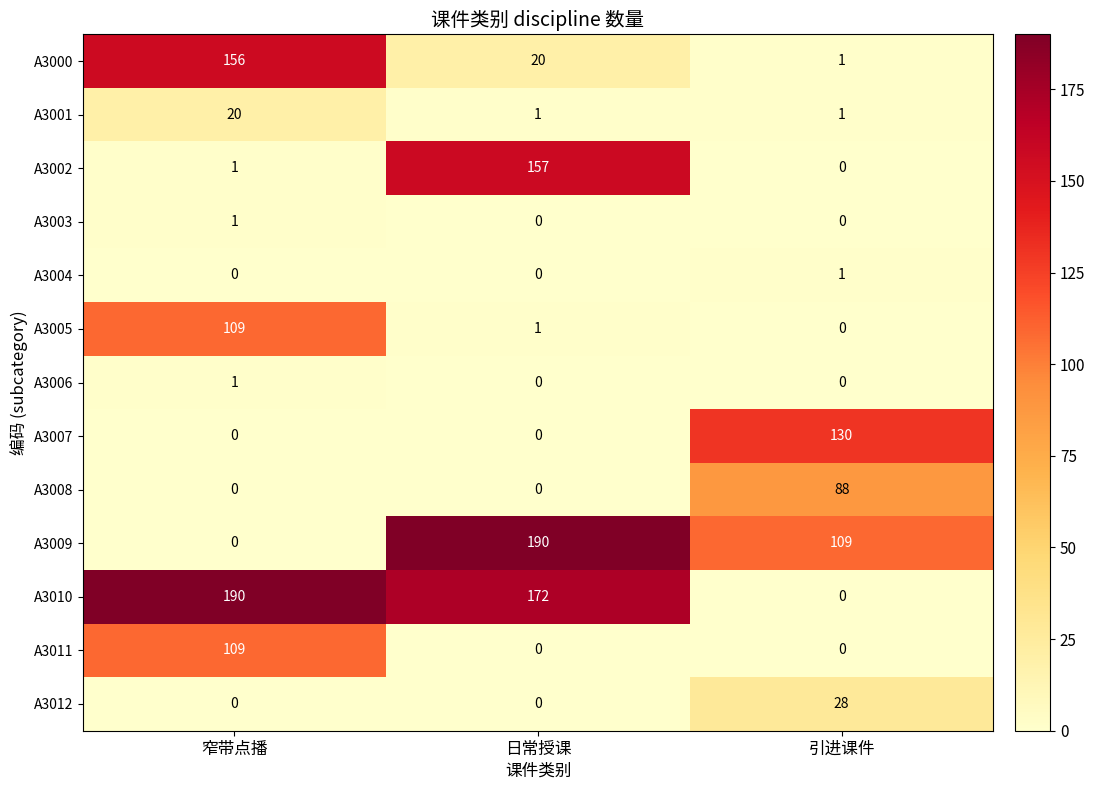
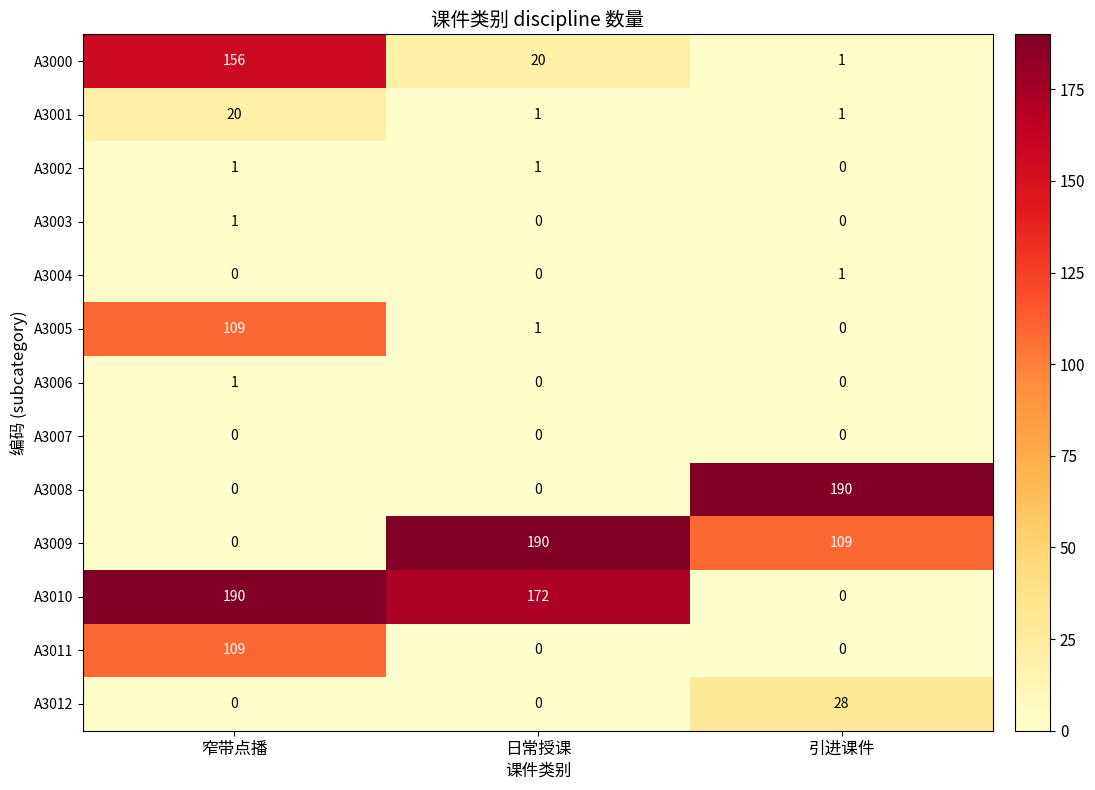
  {
    "A3000": {
      "窄带点播": 156,
      "日常授课": 20,
      "引进课件": 1
    },
    "A3001": {
      "窄带点播": 20,
      "日常授课": 1,
      "引进课件": 1
    },
    "A3002": {
      "窄带点播": 1,
-     "日常授课": 157,
+     "日常授课": 1,
      "引进课件": 0
    },
    "A3003": {
      "窄带点播": 1,
      "日常授课": 0,
      "引进课件": 0
    },
    "A3004": {
      "窄带点播": 0,
      "日常授课": 0,
      "引进课件": 1
    },
    "A3005": {
      "窄带点播": 109,
      "日常授课": 1,
      "引进课件": 0
    },
    "A3006": {
      "窄带点播": 1,
      "日常授课": 0,
      "引进课件": 0
    },
    "A3007": {
      "窄带点播": 0,
      "日常授课": 0,
-     "引进课件": 130
+     "引进课件": 0
    },
    "A3008": {
      "窄带点播": 0,
      "日常授课": 0,
-     "引进课件": 88
+     "引进课件": 190
    },
    "A3009": {
      "窄带点播": 0,
      "日常授课": 190,
      "引进课件": 109
    },
    "A3010": {
      "窄带点播": 190,
      "日常授课": 172,
      "引进课件": 0
    },
    "A3011": {
      "窄带点播": 109,
      "日常授课": 0,
      "引进课件": 0
    },
    "A3012": {
      "窄带点播": 0,
      "日常授课": 0,
      "引进课件": 28
    }
  }
